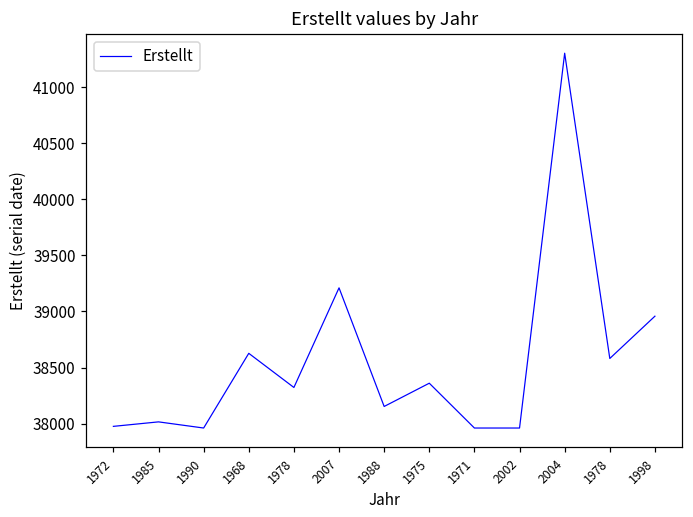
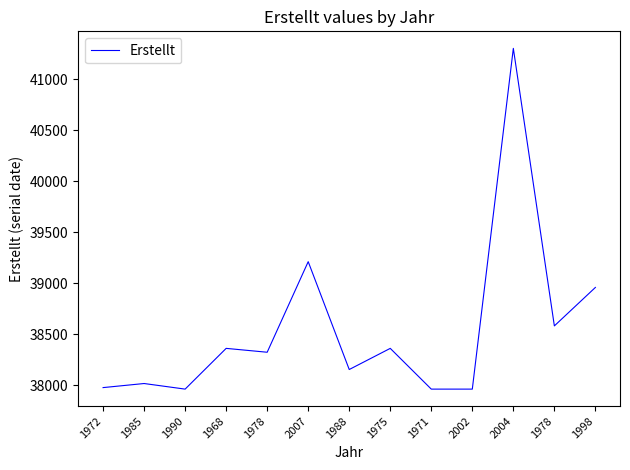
  {
    "1972": 37980,
    "1985": 38020,
    "1990": 37960,
-   "1968": 38630,
+   "1968": 38360,
    "2007": 39210,
    "1988": 38150,
    "1975": 38360,
    "1971": 37960,
    "2002": 37960,
    "2004": 41300,
    "1998": 38960
  }
